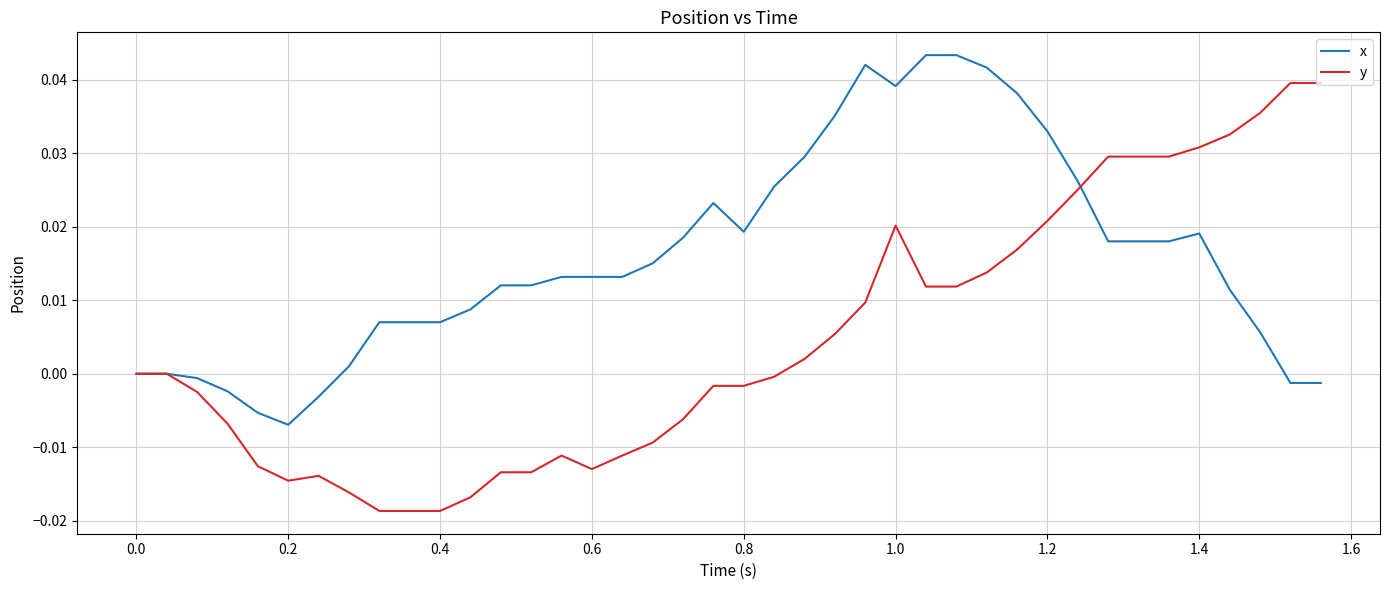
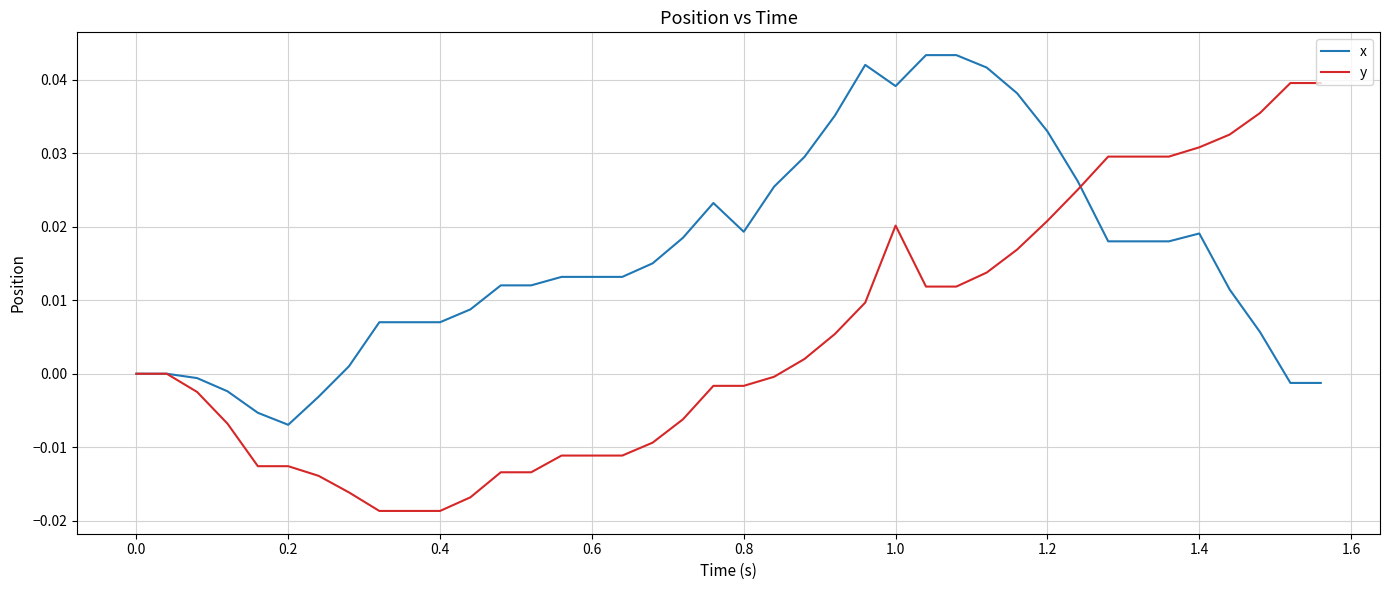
  {
    "x": {
      "0.2": -0.007,
      "0.4": 0.007,
      "0.6": 0.013,
      "0.8": 0.019,
      "1.0": 0.039,
      "1.2": 0.033,
      "1.4": 0.019
    },
    "y": {
-     "0.2": -0.015,
+     "0.2": -0.013,
      "0.4": -0.019,
-     "0.6": -0.013,
+     "0.6": -0.011,
      "0.8": -0.002,
      "1.0": 0.020,
      "1.2": 0.021,
      "1.4": 0.031
    }
  }
